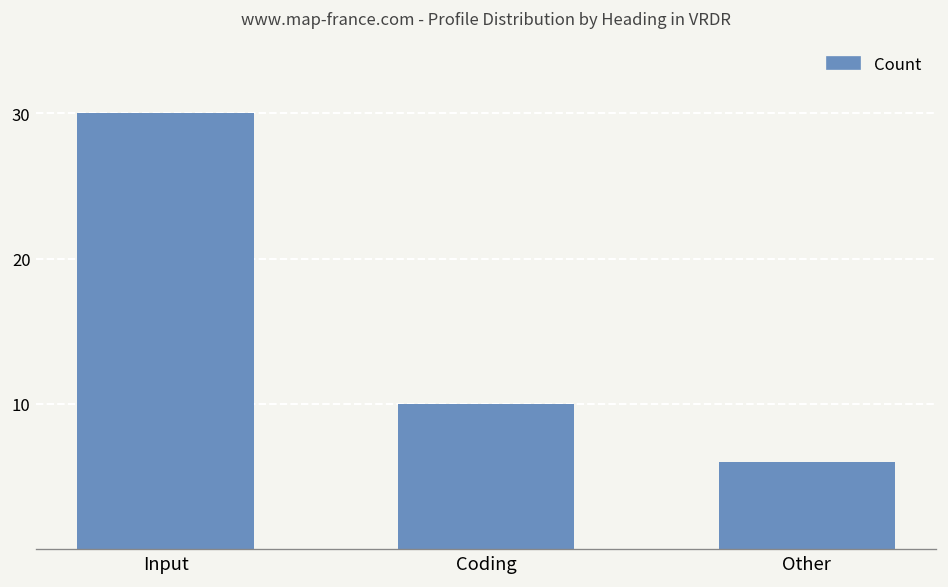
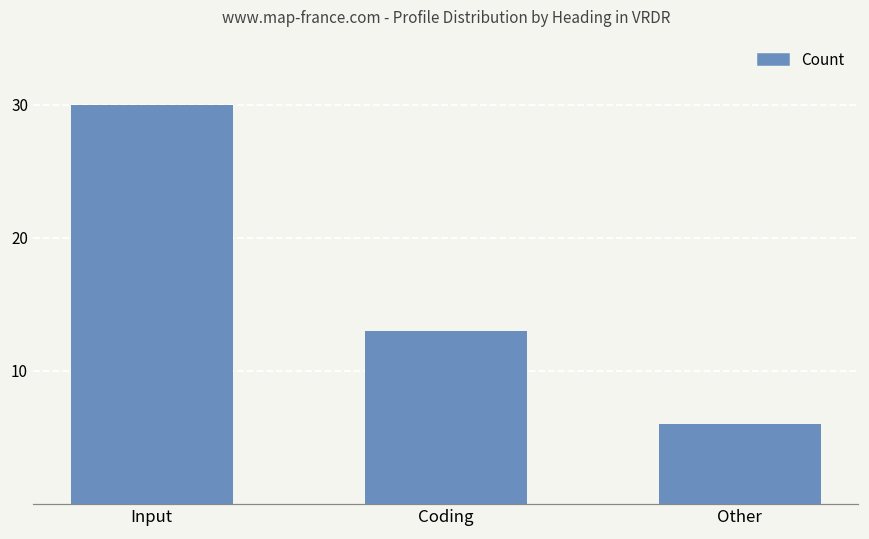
  {
    "Input": 30,
-   "Coding": 10,
+   "Coding": 13,
    "Other": 6
  }
